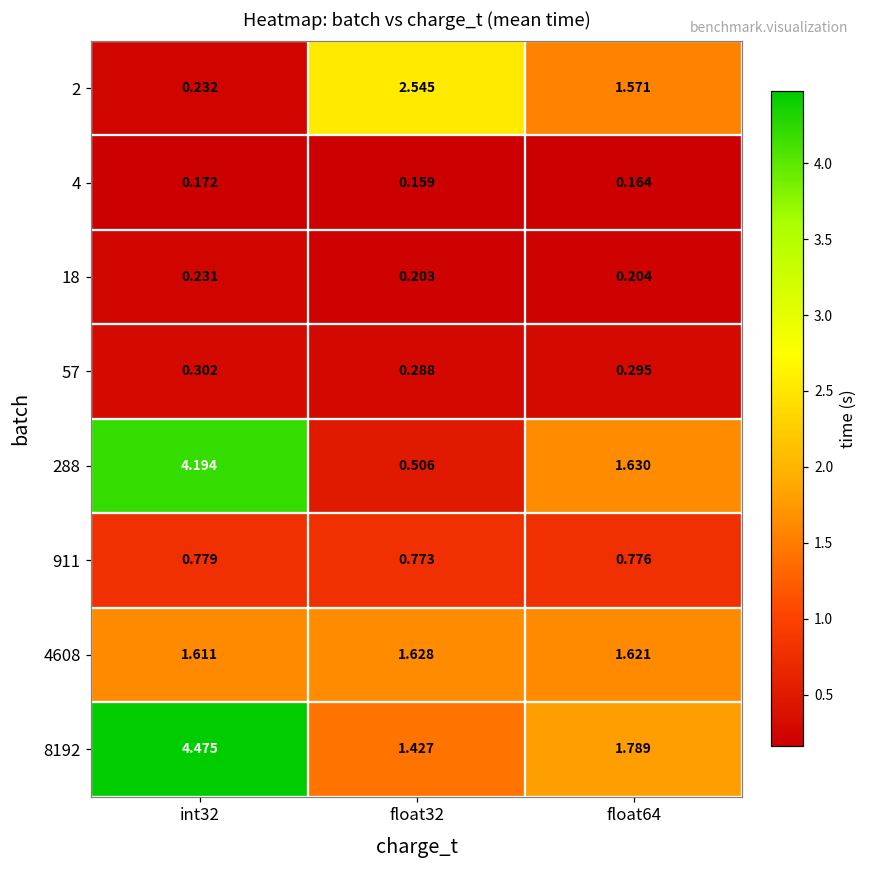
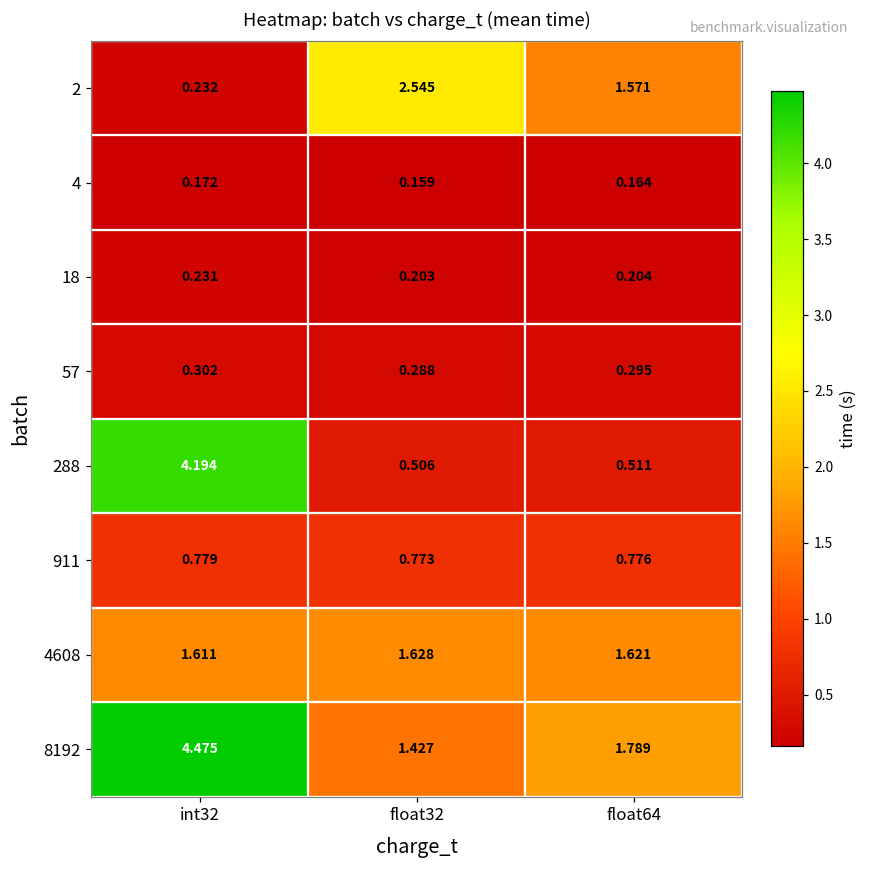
  {
    "2": {
      "int32": 0.232,
      "float32": 2.545,
      "float64": 1.571
    },
    "4": {
      "int32": 0.172,
      "float32": 0.159,
      "float64": 0.164
    },
    "18": {
      "int32": 0.231,
      "float32": 0.203,
      "float64": 0.204
    },
    "57": {
      "int32": 0.302,
      "float32": 0.288,
      "float64": 0.295
    },
    "288": {
      "int32": 4.194,
      "float32": 0.506,
-     "float64": 1.630
+     "float64": 0.511
    },
    "911": {
      "int32": 0.779,
      "float32": 0.773,
      "float64": 0.776
    },
    "4608": {
      "int32": 1.611,
      "float32": 1.628,
      "float64": 1.621
    },
    "8192": {
      "int32": 4.475,
      "float32": 1.427,
      "float64": 1.789
    }
  }
